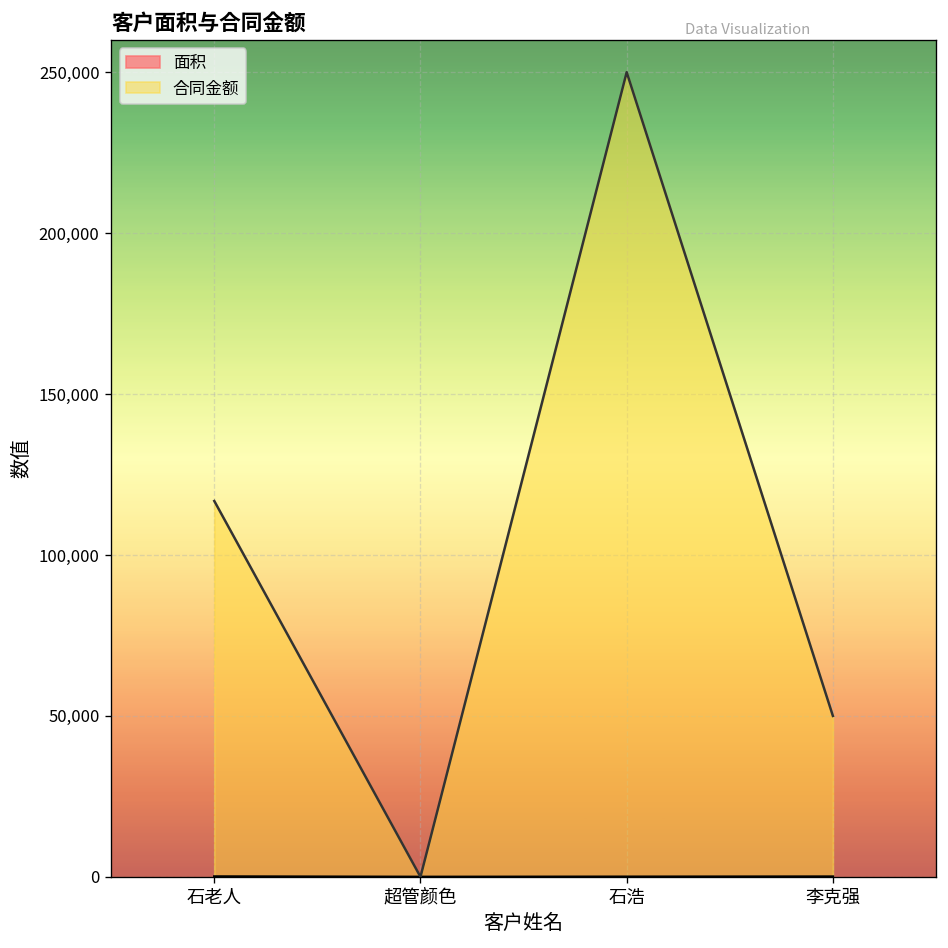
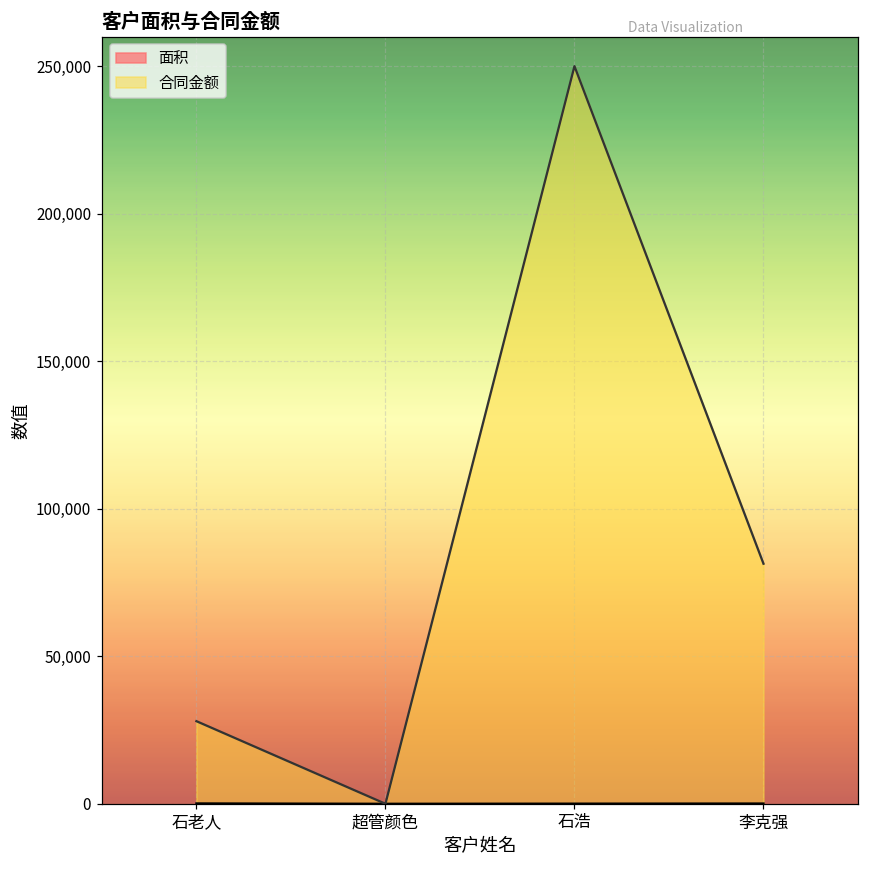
  {
    "面积": {
      "石老人": "0",
      "石浩": "0",
      "李克强": "0"
    },
    "合同金额": {
-     "石老人": "117,000",
+     "石老人": "28,000",
      "石浩": "250,000",
-     "李克强": "50,000"
+     "李克强": "81,000"
    }
  }
